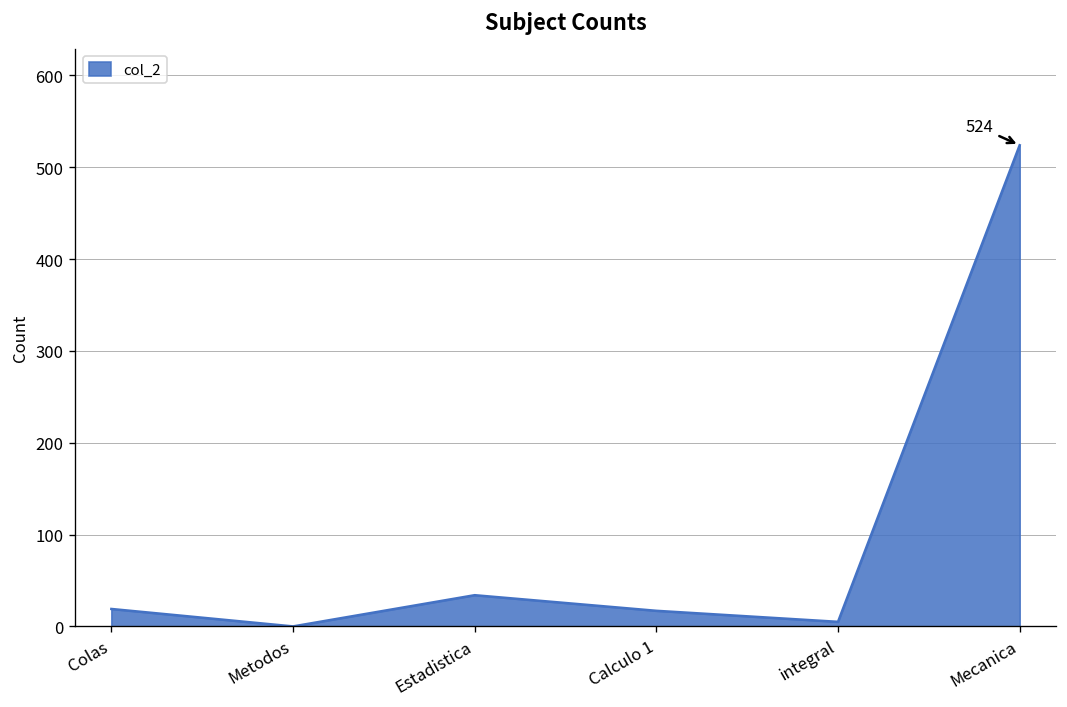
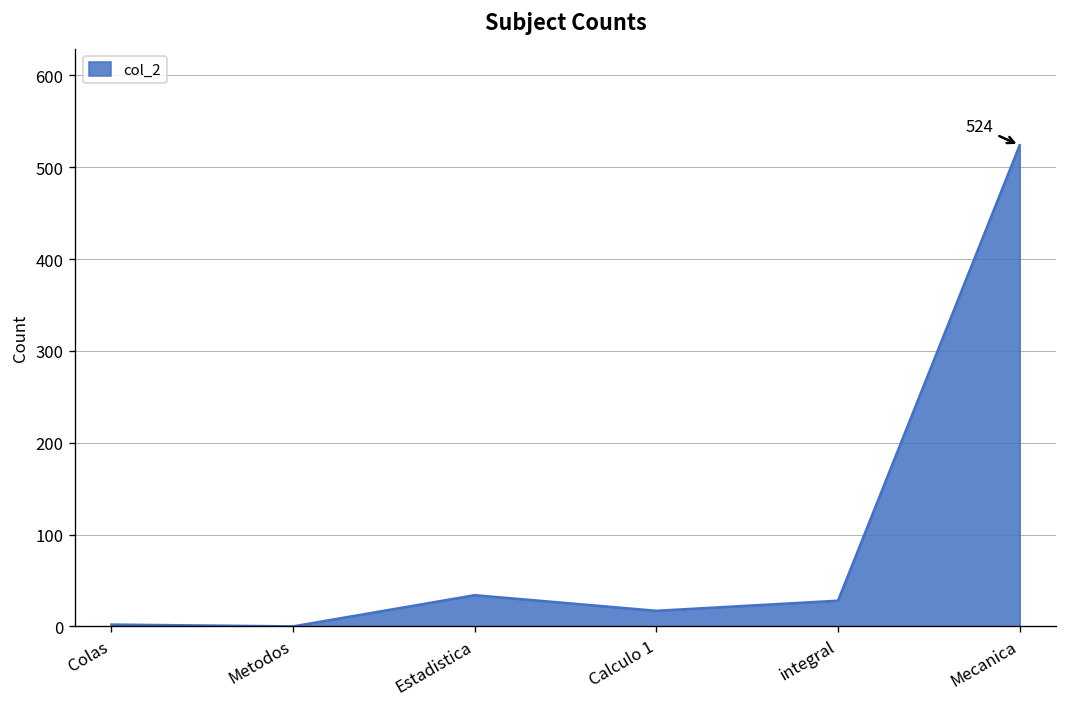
  {
-   "Colas": 20,
+   "Colas": 0,
    "Metodos": 0,
    "Estadistica": 30,
    "Calculo 1": 20,
-   "integral": 10
+   "integral": 30
  }
